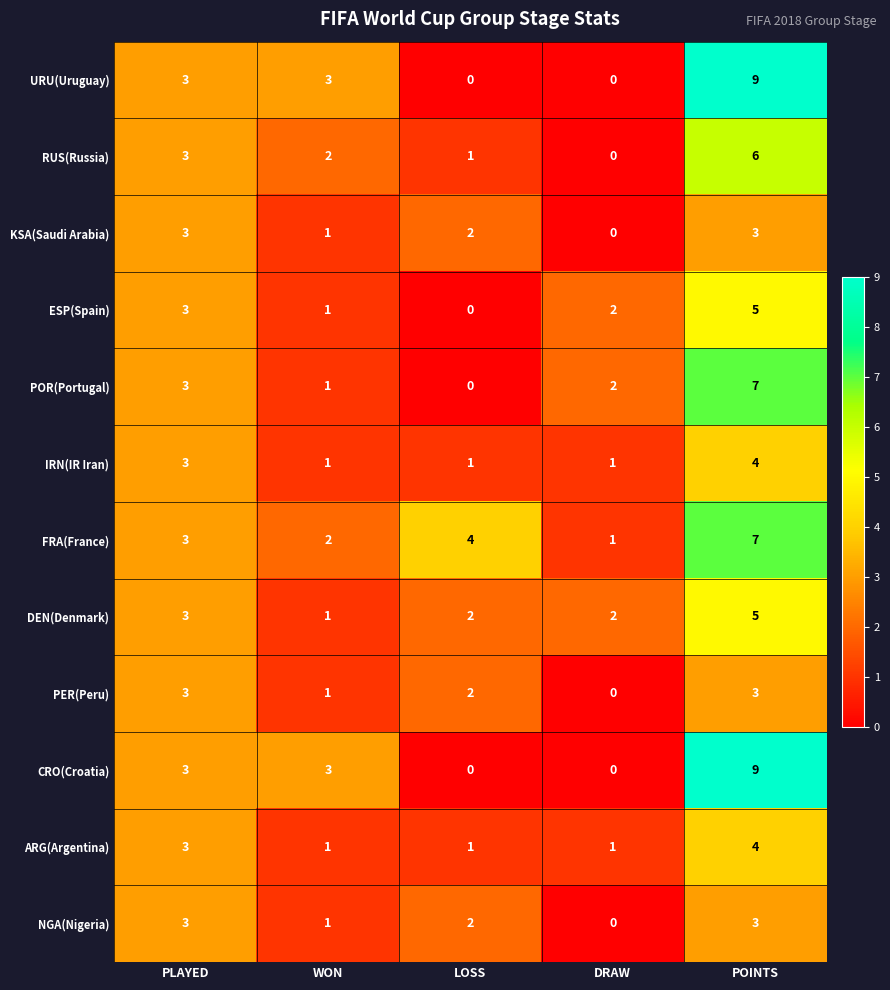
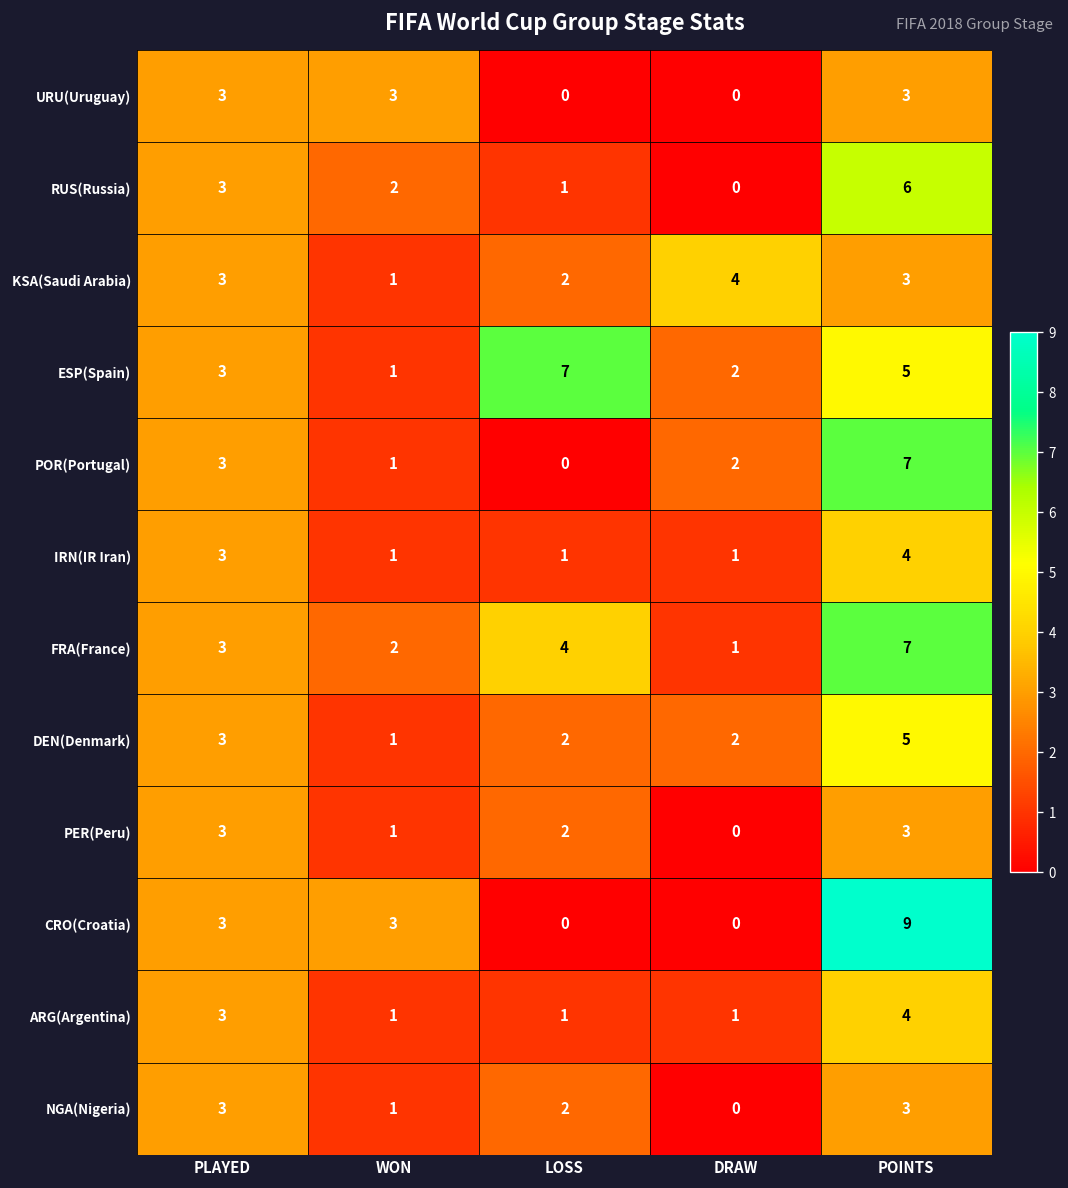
  {
    "URU(Uruguay)": {
      "PLAYED": 3,
      "WON": 3,
      "LOSS": 0,
      "DRAW": 0,
-     "POINTS": 9
+     "POINTS": 3
    },
    "RUS(Russia)": {
      "PLAYED": 3,
      "WON": 2,
      "LOSS": 1,
      "DRAW": 0,
      "POINTS": 6
    },
    "KSA(Saudi Arabia)": {
      "PLAYED": 3,
      "WON": 1,
      "LOSS": 2,
-     "DRAW": 0,
+     "DRAW": 4,
      "POINTS": 3
    },
    "ESP(Spain)": {
      "PLAYED": 3,
      "WON": 1,
-     "LOSS": 0,
+     "LOSS": 7,
      "DRAW": 2,
      "POINTS": 5
    },
    "POR(Portugal)": {
      "PLAYED": 3,
      "WON": 1,
      "LOSS": 0,
      "DRAW": 2,
      "POINTS": 7
    },
    "IRN(IR Iran)": {
      "PLAYED": 3,
      "WON": 1,
      "LOSS": 1,
      "DRAW": 1,
      "POINTS": 4
    },
    "FRA(France)": {
      "PLAYED": 3,
      "WON": 2,
      "LOSS": 4,
      "DRAW": 1,
      "POINTS": 7
    },
    "DEN(Denmark)": {
      "PLAYED": 3,
      "WON": 1,
      "LOSS": 2,
      "DRAW": 2,
      "POINTS": 5
    },
    "PER(Peru)": {
      "PLAYED": 3,
      "WON": 1,
      "LOSS": 2,
      "DRAW": 0,
      "POINTS": 3
    },
    "CRO(Croatia)": {
      "PLAYED": 3,
      "WON": 3,
      "LOSS": 0,
      "DRAW": 0,
      "POINTS": 9
    },
    "ARG(Argentina)": {
      "PLAYED": 3,
      "WON": 1,
      "LOSS": 1,
      "DRAW": 1,
      "POINTS": 4
    },
    "NGA(Nigeria)": {
      "PLAYED": 3,
      "WON": 1,
      "LOSS": 2,
      "DRAW": 0,
      "POINTS": 3
    }
  }
